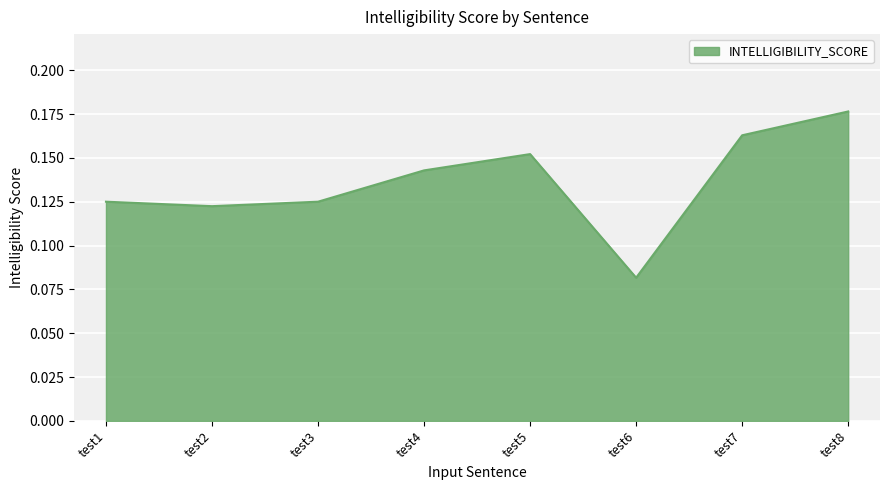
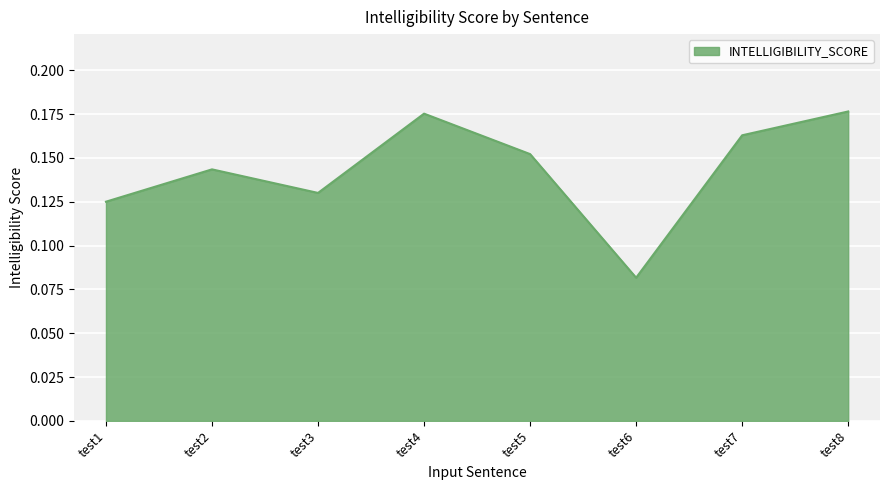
  {
    "test1": 0.125,
-   "test2": 0.122,
-   "test3": 0.125,
-   "test4": 0.143,
+   "test2": 0.143,
+   "test3": 0.130,
+   "test4": 0.175,
    "test5": 0.152,
    "test6": 0.082,
    "test7": 0.163,
    "test8": 0.176
  }
